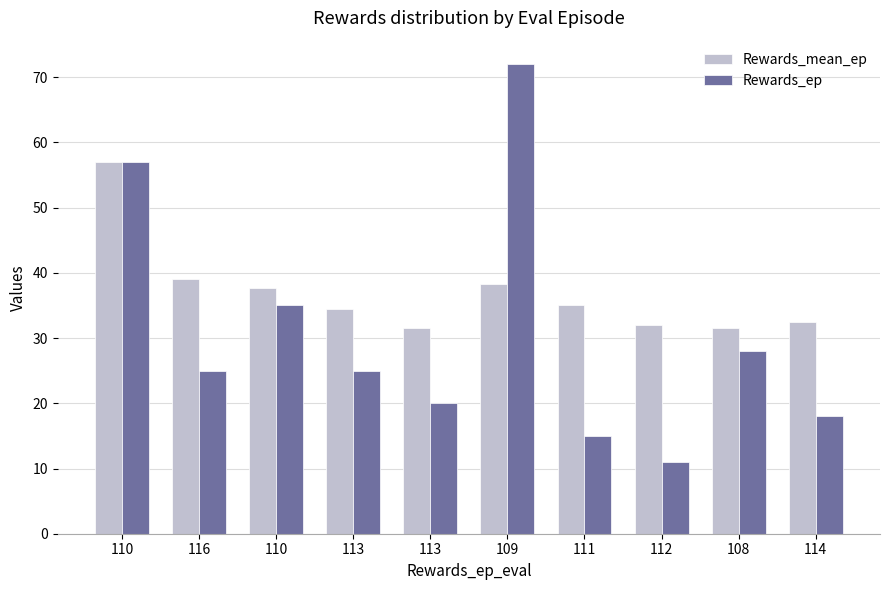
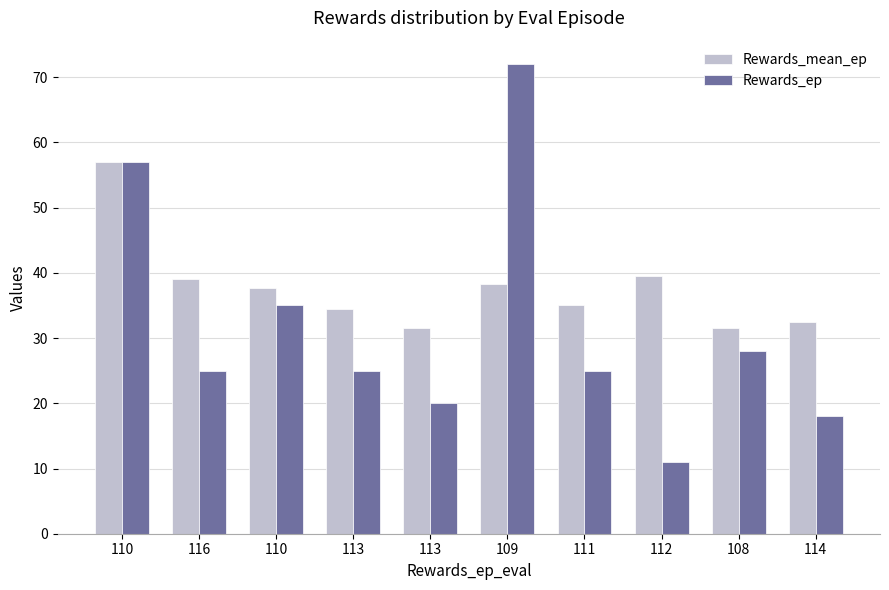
  {
    "Rewards_mean_ep": {
      "116": 39,
      "109": 38,
      "111": 35,
-     "112": 32,
+     "112": 40,
      "108": 32,
      "114": 32
    },
    "Rewards_ep": {
      "116": 25,
      "109": 72,
-     "111": 15,
+     "111": 25,
      "112": 11,
      "108": 28,
      "114": 18
    }
  }
